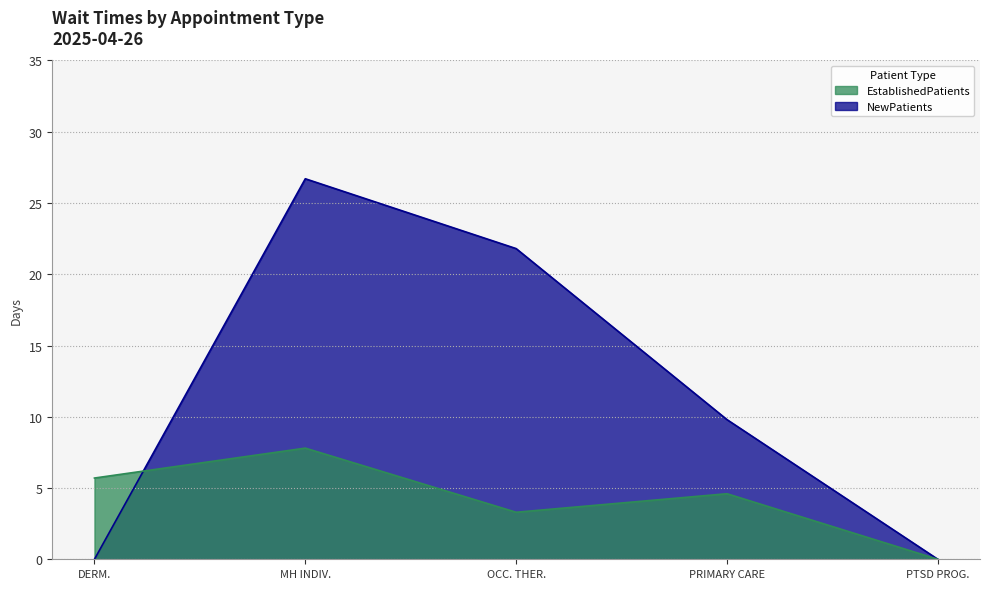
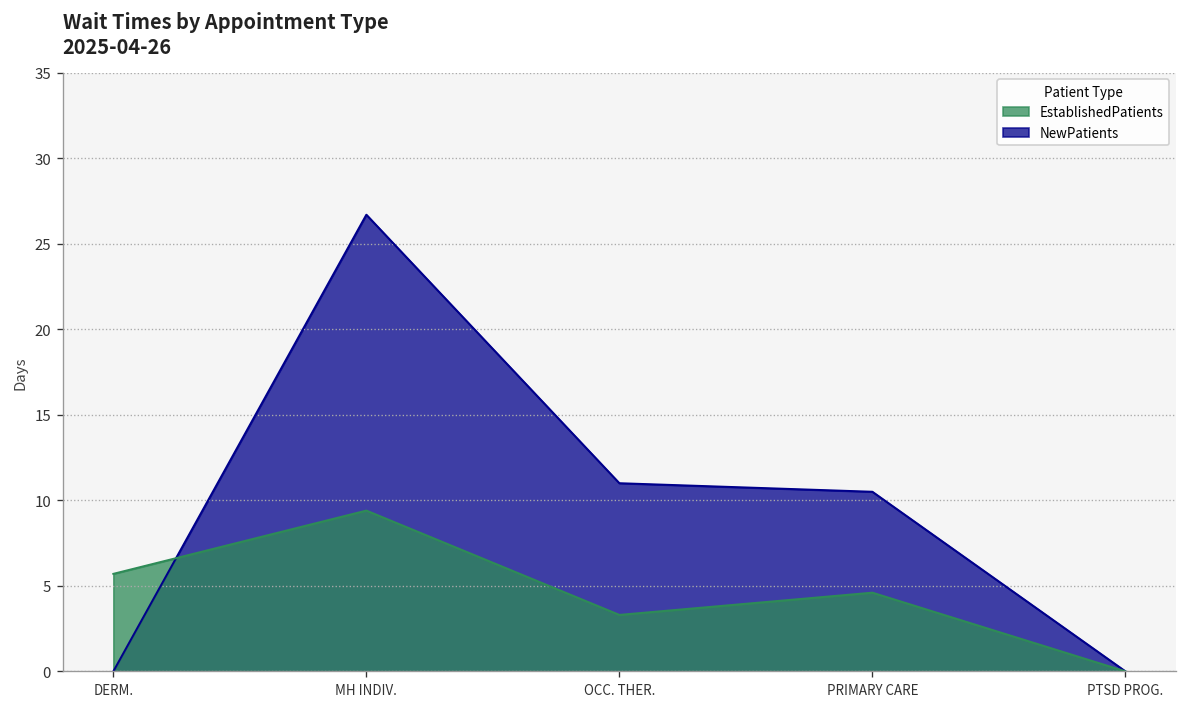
  {
    "NewPatients": {
      "DERM.": 0.0,
      "MH INDIV.": 26.7,
-     "OCC. THER.": 21.8,
-     "PRIMARY CARE": 9.8
+     "OCC. THER.": 11.0,
+     "PRIMARY CARE": 10.5
    },
    "EstablishedPatients": {
      "DERM.": 5.7,
-     "MH INDIV.": 7.8,
+     "MH INDIV.": 9.4,
      "OCC. THER.": 3.3,
      "PRIMARY CARE": 4.6
    }
  }
